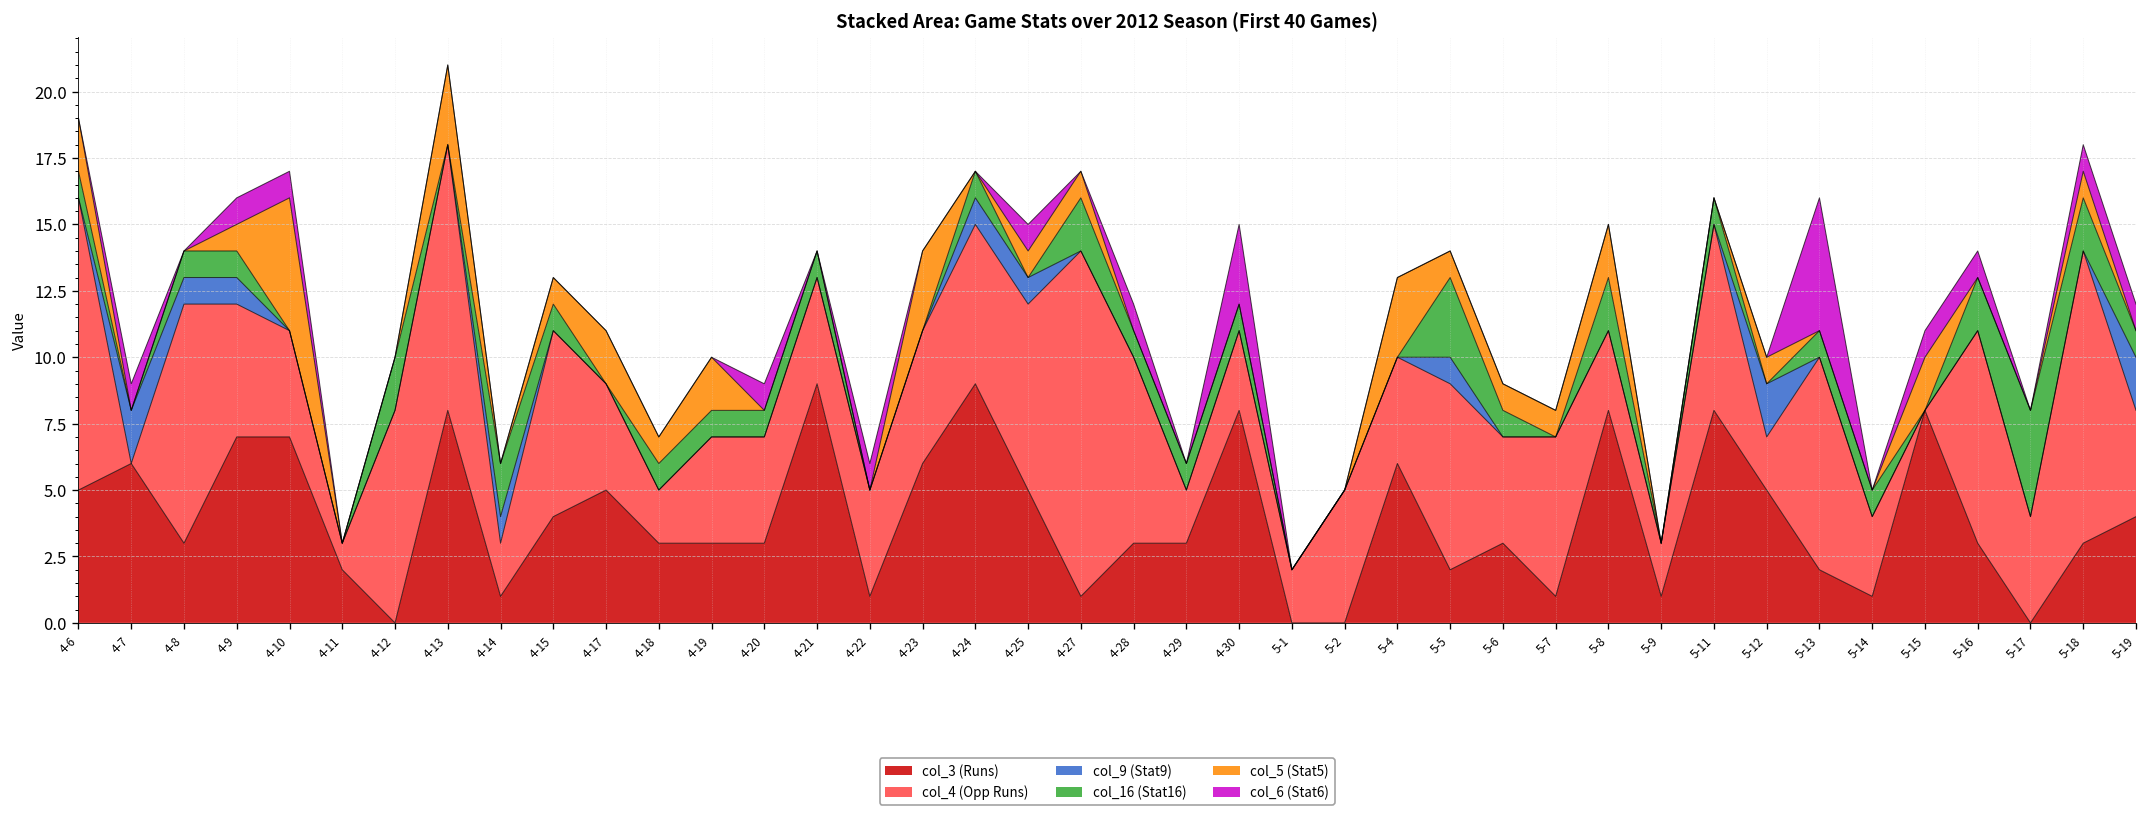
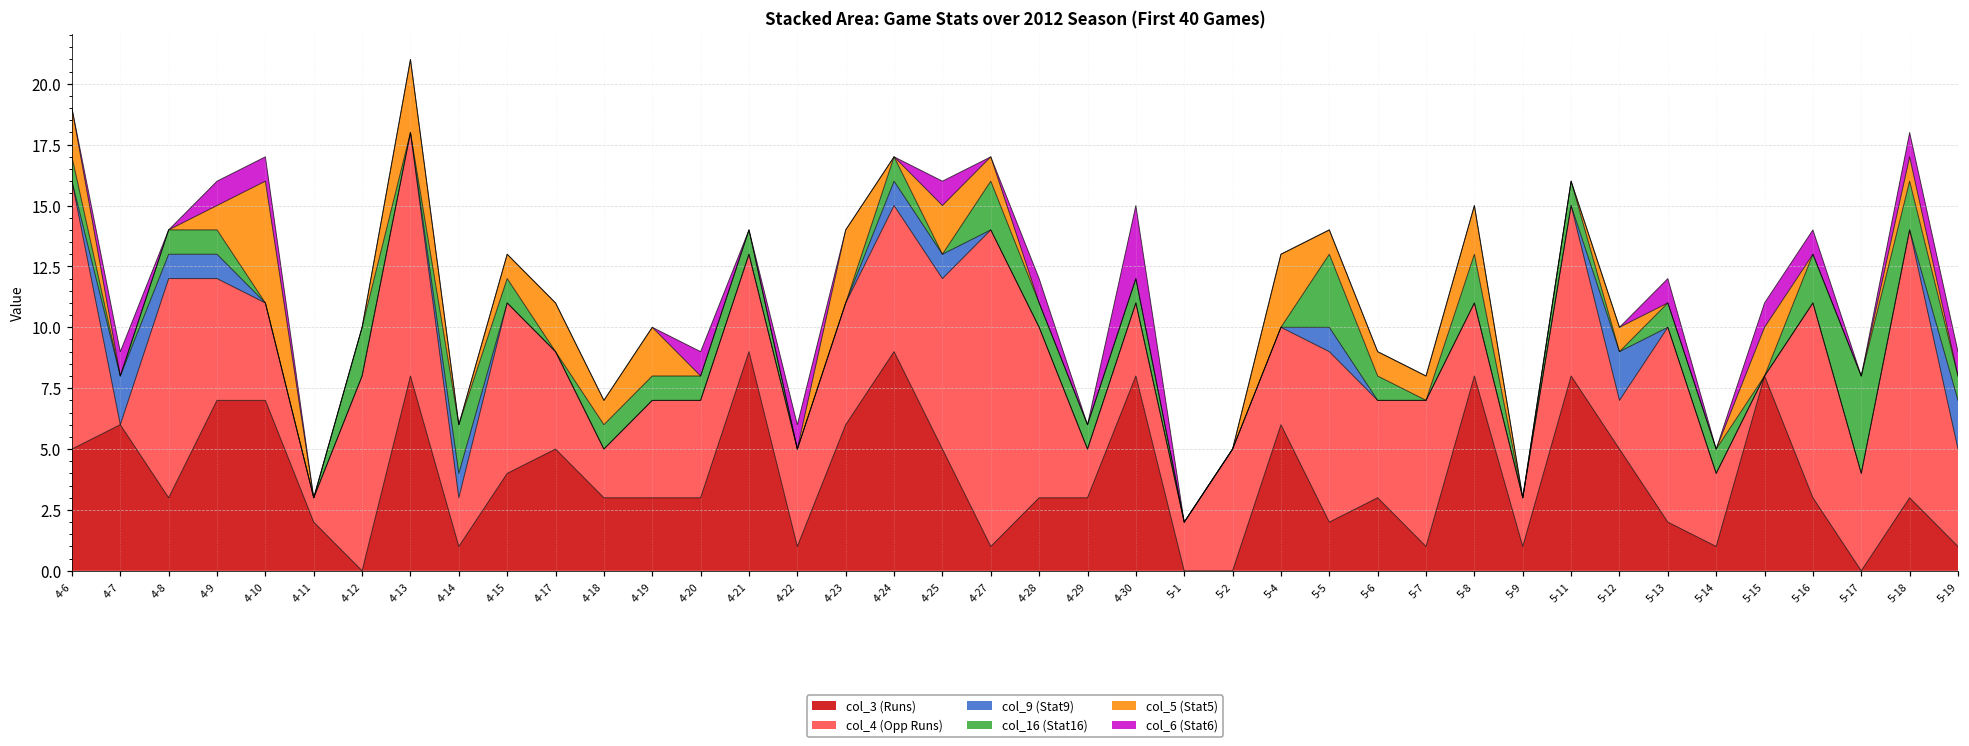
  {
    "col_3 (Runs)": {
      "4-6": 5,
      "4-8": 3,
      "4-9": 7,
      "4-10": 7,
      "4-11": 2,
      "4-12": 0,
      "4-13": 8,
      "4-14": 1,
      "4-15": 4,
      "4-17": 5,
      "4-18": 3,
      "4-19": 3,
      "4-20": 3,
      "4-21": 9,
      "4-22": 1,
      "4-23": 6,
      "4-24": 9,
      "4-25": 5,
      "4-27": 1,
      "4-28": 3,
      "4-29": 3,
      "4-30": 8,
      "5-1": 0,
      "5-2": 0,
      "5-4": 6,
      "5-5": 2,
      "5-6": 3,
      "5-7": 1,
      "5-8": 8,
      "5-9": 1,
      "5-11": 8,
      "5-12": 5,
      "5-13": 2,
      "5-14": 1,
      "5-16": 3,
      "5-17": 0,
      "5-18": 3,
-     "5-19": 4
+     "5-19": 1
    },
    "col_4 (Opp Runs)": {
      "4-8": 9,
      "4-9": 5,
      "4-14": 2,
      "4-24": 6,
      "4-25": 7,
      "5-5": 7,
      "5-12": 2,
      "5-19": 4
    },
    "col_9 (Stat9)": {
      "4-8": 1,
      "4-9": 1,
      "4-14": 1,
      "4-24": 1,
      "5-5": 1,
      "5-19": 2
    },
    "col_16 (Stat16)": {
      "4-6": 1,
      "4-9": 1,
      "4-15": 1,
      "4-18": 1,
      "4-19": 1,
      "4-27": 2,
      "5-5": 3,
      "5-6": 1,
      "5-8": 2,
      "5-18": 2
    },
    "col_5 (Stat5)": {
      "4-9": 1,
      "4-10": 5,
-     "4-25": 1,
+     "4-25": 2,
      "5-15": 2,
      "5-18": 1
    },
    "col_6 (Stat6)": {
      "4-7": 1,
      "4-9": 1,
      "4-10": 1,
      "4-20": 1,
      "4-22": 1,
      "4-25": 1,
      "4-28": 1,
      "4-30": 3,
-     "5-13": 5,
+     "5-13": 1,
      "5-15": 1,
      "5-16": 1,
      "5-18": 1,
      "5-19": 1
    }
  }
